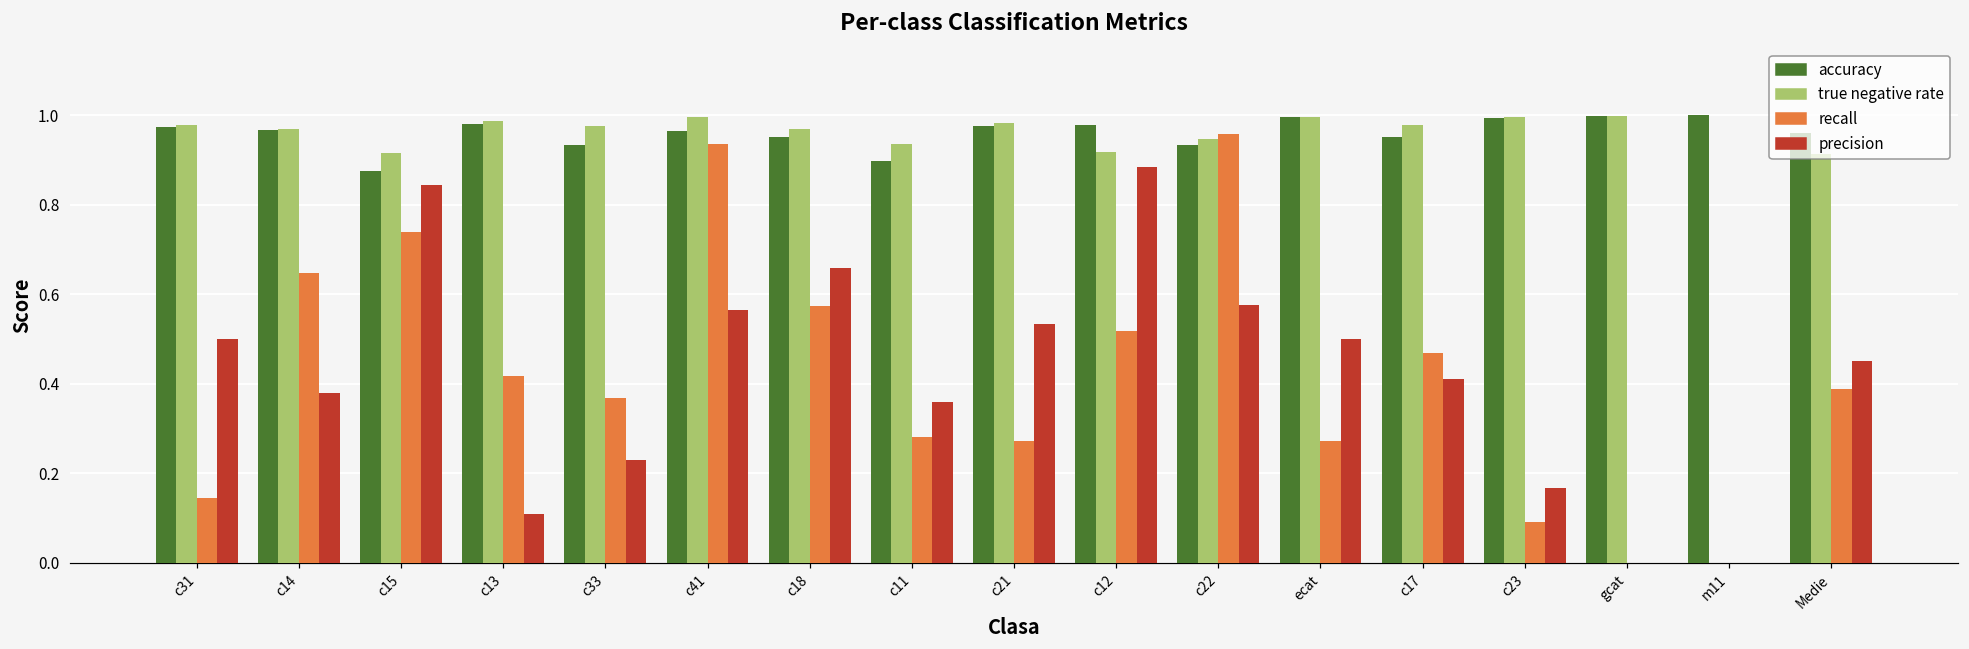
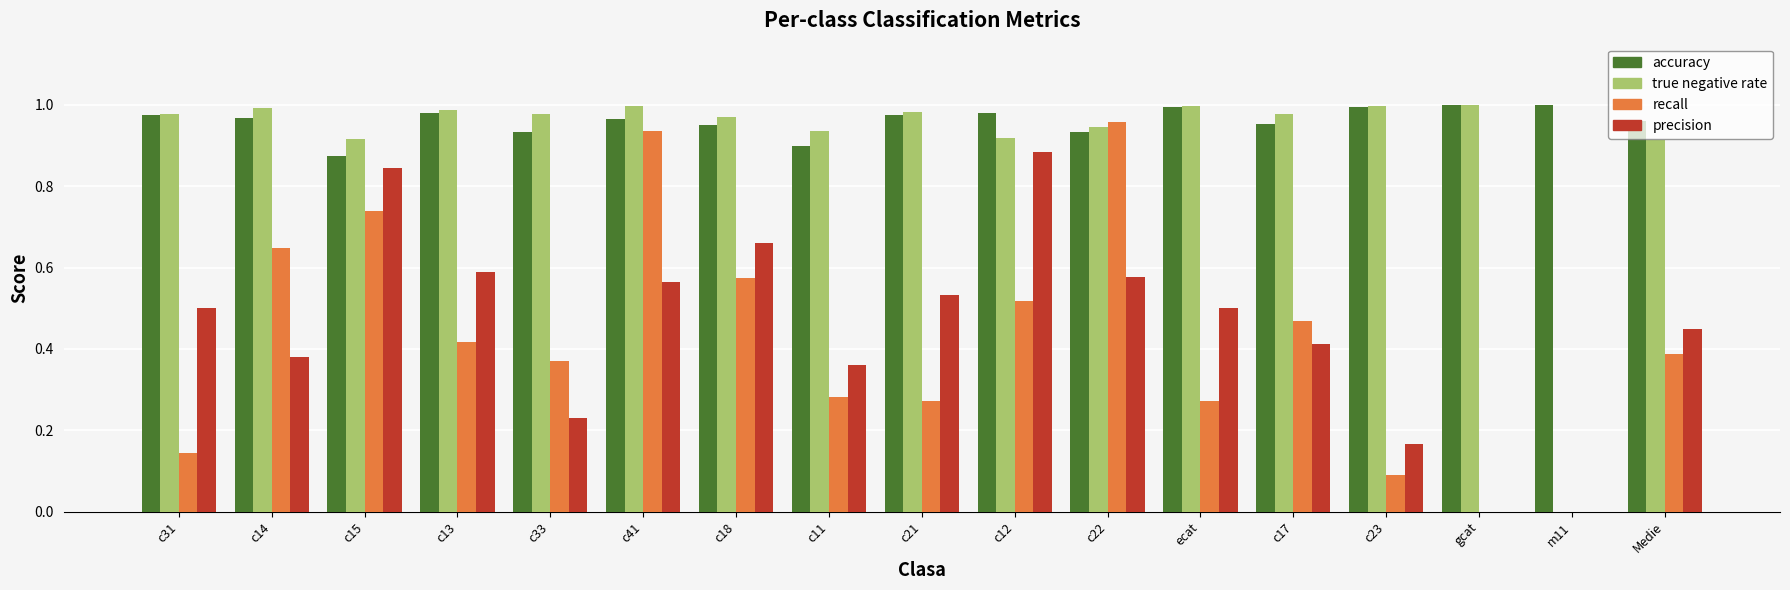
  {
    "accuracy": {
      "c31": 0.97,
      "c14": 0.97,
      "c15": 0.87,
      "c13": 0.98,
      "c33": 0.93,
      "c41": 0.96,
      "c18": 0.95,
      "c11": 0.90,
      "c21": 0.98,
      "c12": 0.98,
      "c22": 0.93,
      "ecat": 1.00,
      "c17": 0.95,
      "c23": 0.99,
      "gcat": 1.00,
      "m11": 1.00
    },
    "true negative rate": {
      "c31": 0.98,
-     "c14": 0.97,
+     "c14": 0.99,
      "c15": 0.91,
      "c13": 0.99,
      "c33": 0.98,
      "c41": 1.00,
      "c18": 0.97,
      "c11": 0.94,
      "c21": 0.98,
      "c12": 0.92,
      "c22": 0.95,
      "ecat": 1.00,
      "c17": 0.98,
      "c23": 1.00,
      "gcat": 1.00,
      "m11": 0.00,
      "Medie": 0.91
    },
    "recall": {
      "c31": 0.15,
      "c14": 0.65,
      "c15": 0.74,
      "c13": 0.42,
      "c33": 0.37,
      "c41": 0.94,
      "c18": 0.57,
      "c11": 0.28,
      "c21": 0.27,
      "c12": 0.52,
      "c22": 0.96,
      "ecat": 0.27,
      "c17": 0.47,
      "c23": 0.09,
      "gcat": 0.00,
      "m11": 0.00,
      "Medie": 0.39
    },
    "precision": {
      "c31": 0.50,
      "c14": 0.38,
      "c15": 0.84,
-     "c13": 0.11,
+     "c13": 0.59,
      "c33": 0.23,
      "c41": 0.56,
      "c18": 0.66,
      "c11": 0.36,
      "c21": 0.53,
      "c12": 0.88,
      "c22": 0.58,
      "ecat": 0.50,
      "c17": 0.41,
      "c23": 0.17,
      "gcat": 0.00,
      "m11": 0.00,
      "Medie": 0.45
    }
  }
